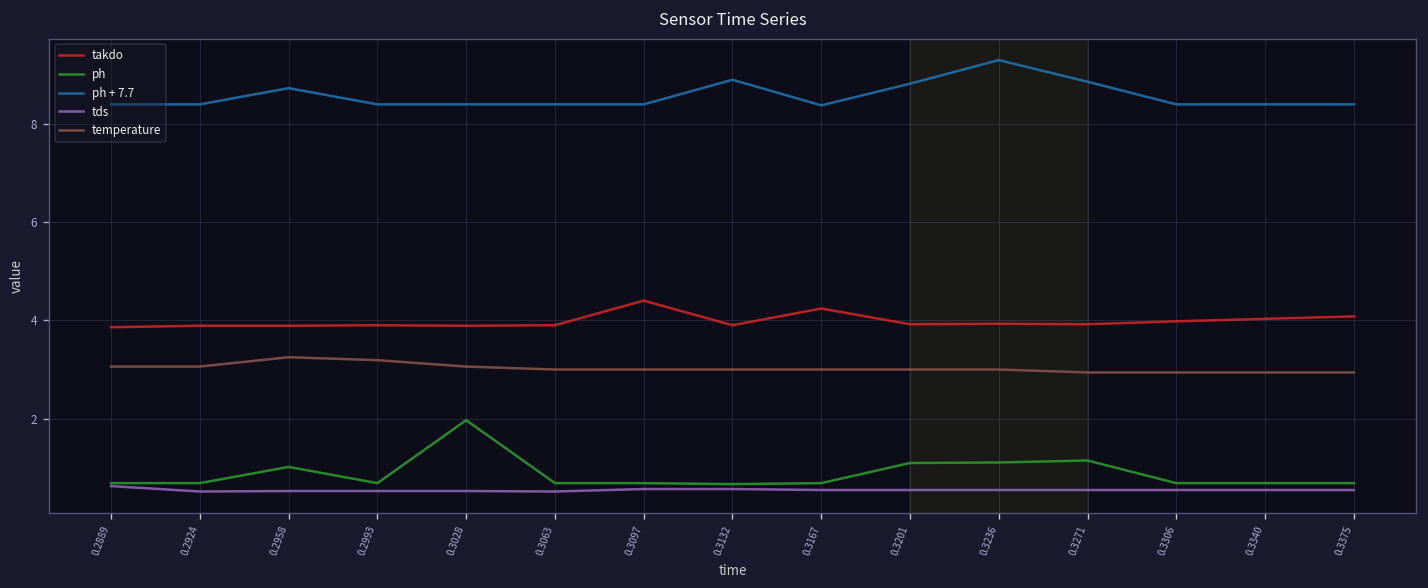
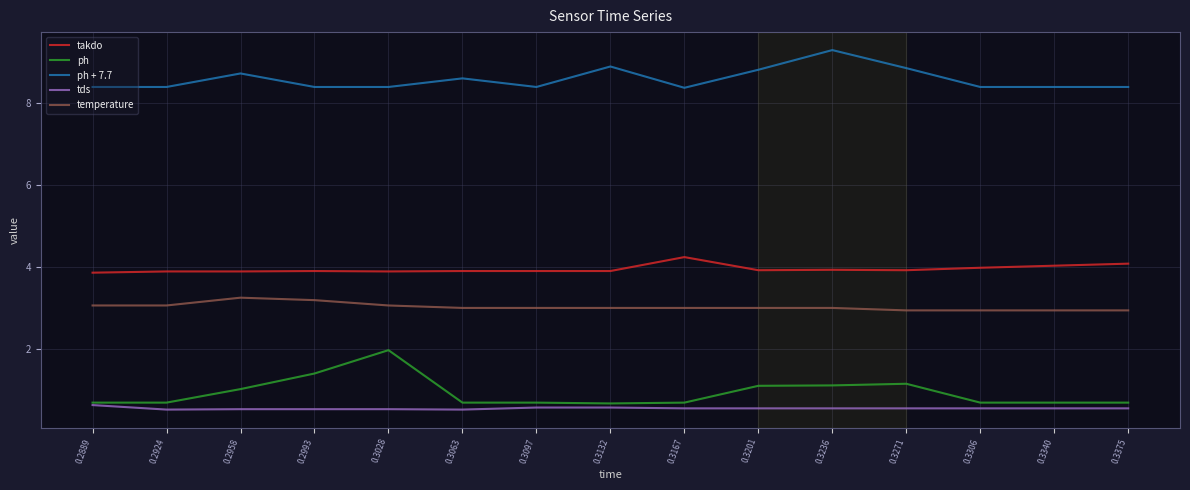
  {
    "takdo": {
      "0.2889": 3.9,
      "0.2924": 3.9,
      "0.2958": 3.9,
      "0.2993": 3.9,
      "0.3028": 3.9,
      "0.3063": 3.9,
-     "0.3097": 4.4,
+     "0.3097": 3.9,
      "0.3132": 3.9,
      "0.3167": 4.2,
      "0.3201": 3.9,
      "0.3236": 3.9,
      "0.3271": 3.9,
      "0.3306": 4.0,
      "0.3340": 4.0,
      "0.3375": 4.1
    },
    "ph": {
      "0.2924": 0.7,
      "0.2958": 1.0,
-     "0.2993": 0.7,
+     "0.2993": 1.4,
      "0.3028": 2.0,
      "0.3063": 0.7,
      "0.3097": 0.7,
      "0.3132": 0.7,
      "0.3167": 0.7,
      "0.3201": 1.1,
      "0.3236": 1.1,
      "0.3271": 1.2,
      "0.3306": 0.7,
      "0.3340": 0.7,
      "0.3375": 0.7
    },
    "ph + 7.7": {
      "0.2924": 8.4,
      "0.2958": 8.7,
      "0.2993": 8.4,
      "0.3028": 8.4,
-     "0.3063": 8.4,
+     "0.3063": 8.6,
      "0.3097": 8.4,
      "0.3132": 8.9,
      "0.3167": 8.4,
      "0.3201": 8.8,
      "0.3236": 9.3,
      "0.3271": 8.9,
      "0.3306": 8.4,
      "0.3340": 8.4,
      "0.3375": 8.4
    },
    "tds": {
      "0.2924": 0.5,
      "0.2958": 0.5,
      "0.2993": 0.5,
      "0.3028": 0.5,
      "0.3063": 0.5,
      "0.3097": 0.6,
      "0.3132": 0.6,
      "0.3167": 0.6,
      "0.3201": 0.6,
      "0.3236": 0.6,
      "0.3271": 0.6,
      "0.3306": 0.6,
      "0.3340": 0.6,
      "0.3375": 0.6
    },
    "temperature": {
      "0.2889": 3.1,
      "0.2924": 3.1,
      "0.2958": 3.3,
      "0.2993": 3.2,
      "0.3028": 3.1,
      "0.3063": 3.0,
      "0.3097": 3.0,
      "0.3132": 3.0,
      "0.3167": 3.0,
      "0.3201": 3.0,
      "0.3236": 3.0,
      "0.3271": 2.9,
      "0.3306": 2.9,
      "0.3340": 2.9,
      "0.3375": 2.9
    }
  }
